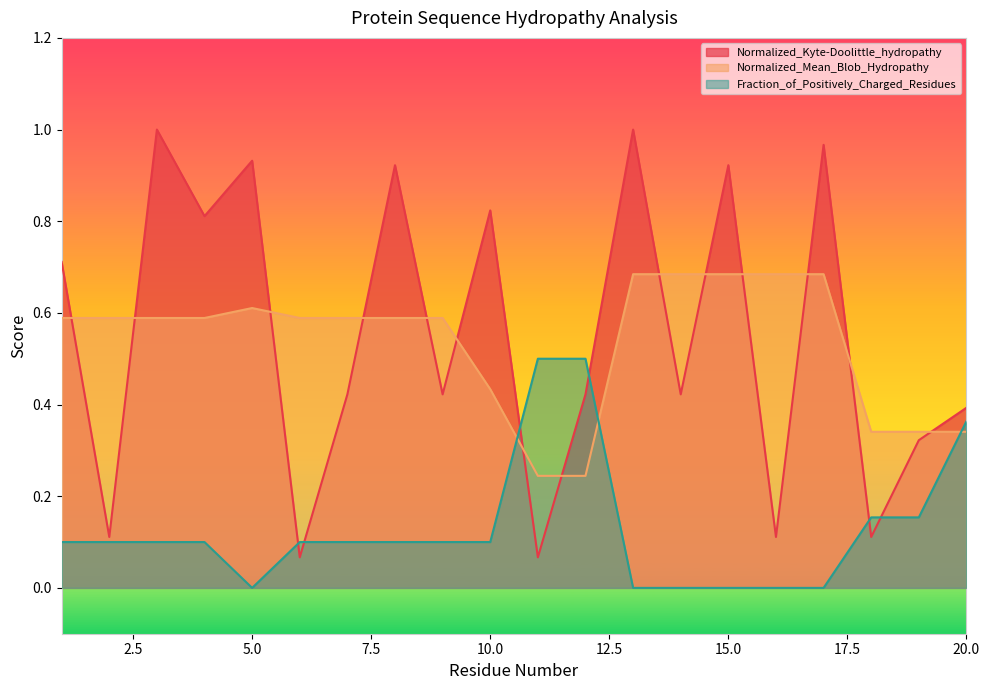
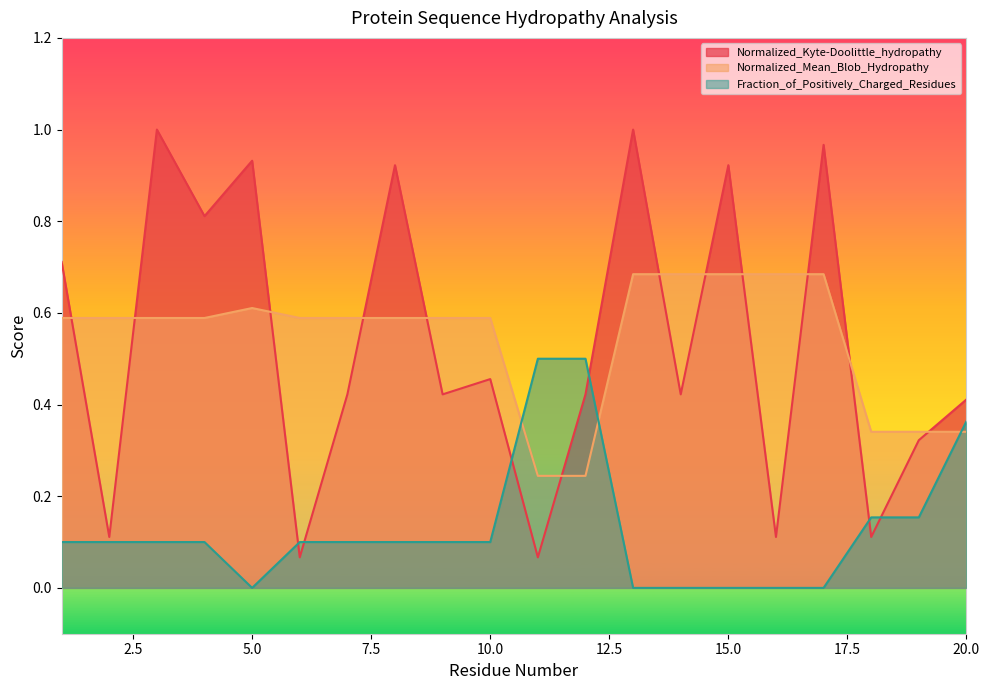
  {
    "Normalized_Kyte-Doolittle_hydropathy": {
      "5.0": 0.93,
-     "10.0": 0.82,
+     "10.0": 0.46,
      "15.0": 0.92,
-     "20.0": 0.39
+     "20.0": 0.41
    },
    "Normalized_Mean_Blob_Hydropathy": {
      "5.0": 0.61,
-     "10.0": 0.43,
+     "10.0": 0.59,
      "15.0": 0.68,
      "20.0": 0.34
    },
    "Fraction_of_Positively_Charged_Residues": {
      "5.0": 0.00,
      "10.0": 0.10,
      "15.0": 0.00,
      "20.0": 0.36
    }
  }
